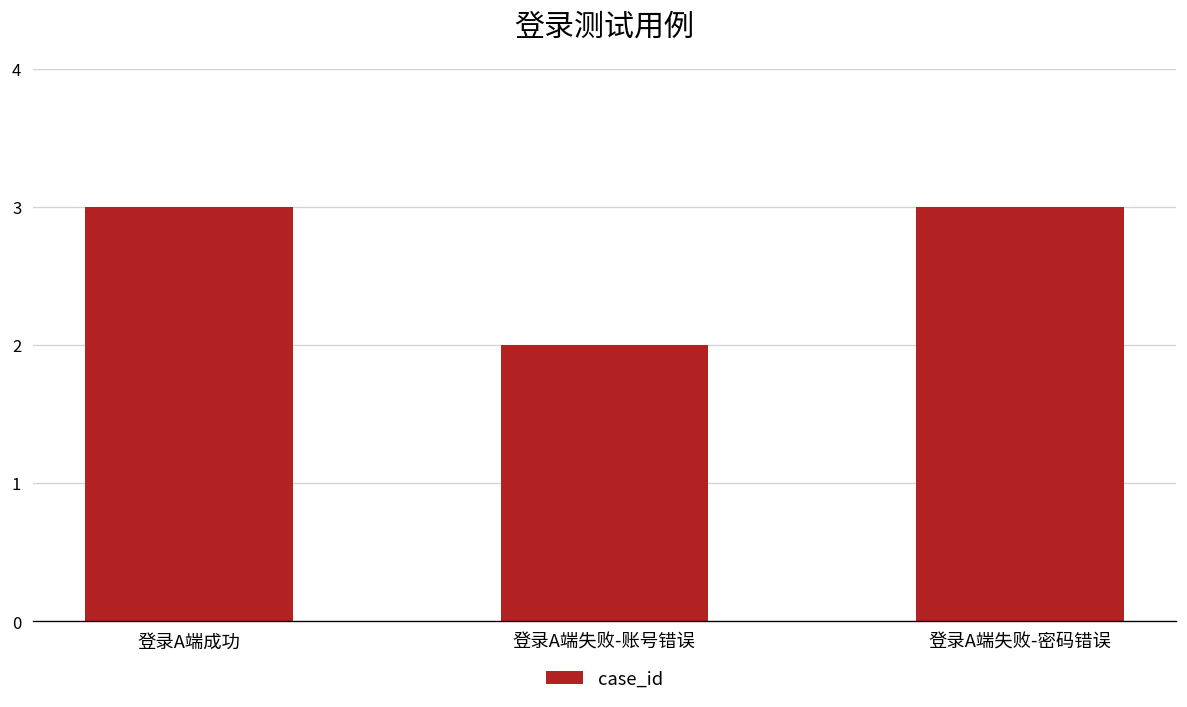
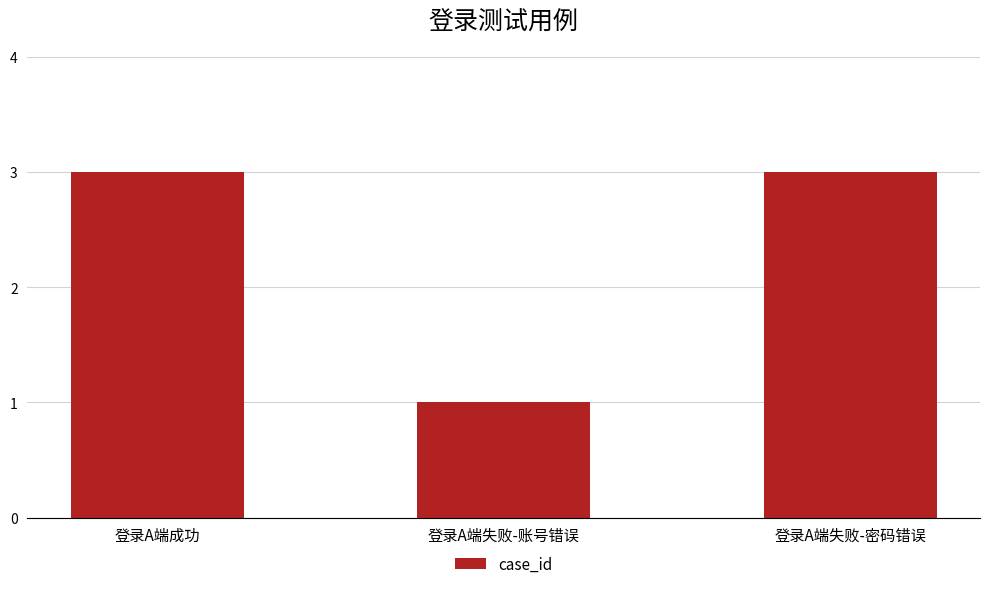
  {
    "登录A端成功": 3,
-   "登录A端失败-账号错误": 2,
+   "登录A端失败-账号错误": 1,
    "登录A端失败-密码错误": 3
  }
